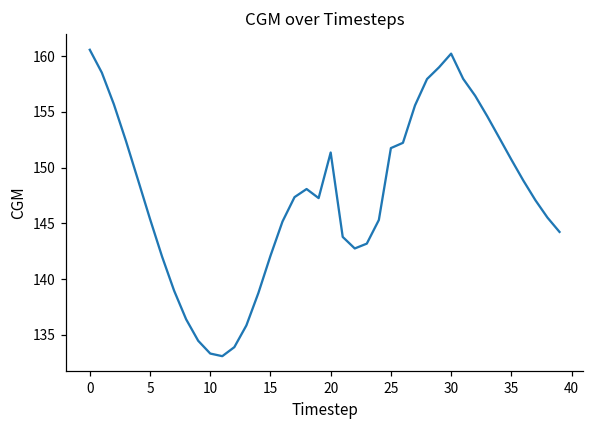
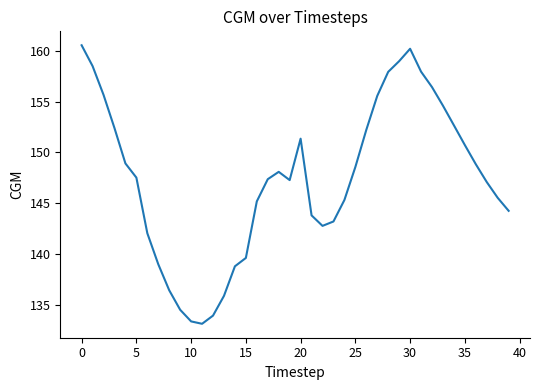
  {
    "0": 160.6,
-   "5": 145.4,
+   "5": 147.5,
    "10": 133.3,
-   "15": 142.1,
+   "15": 139.6,
    "20": 151.4,
-   "25": 151.8,
+   "25": 148.6,
    "30": 160.2,
    "35": 150.7
  }
